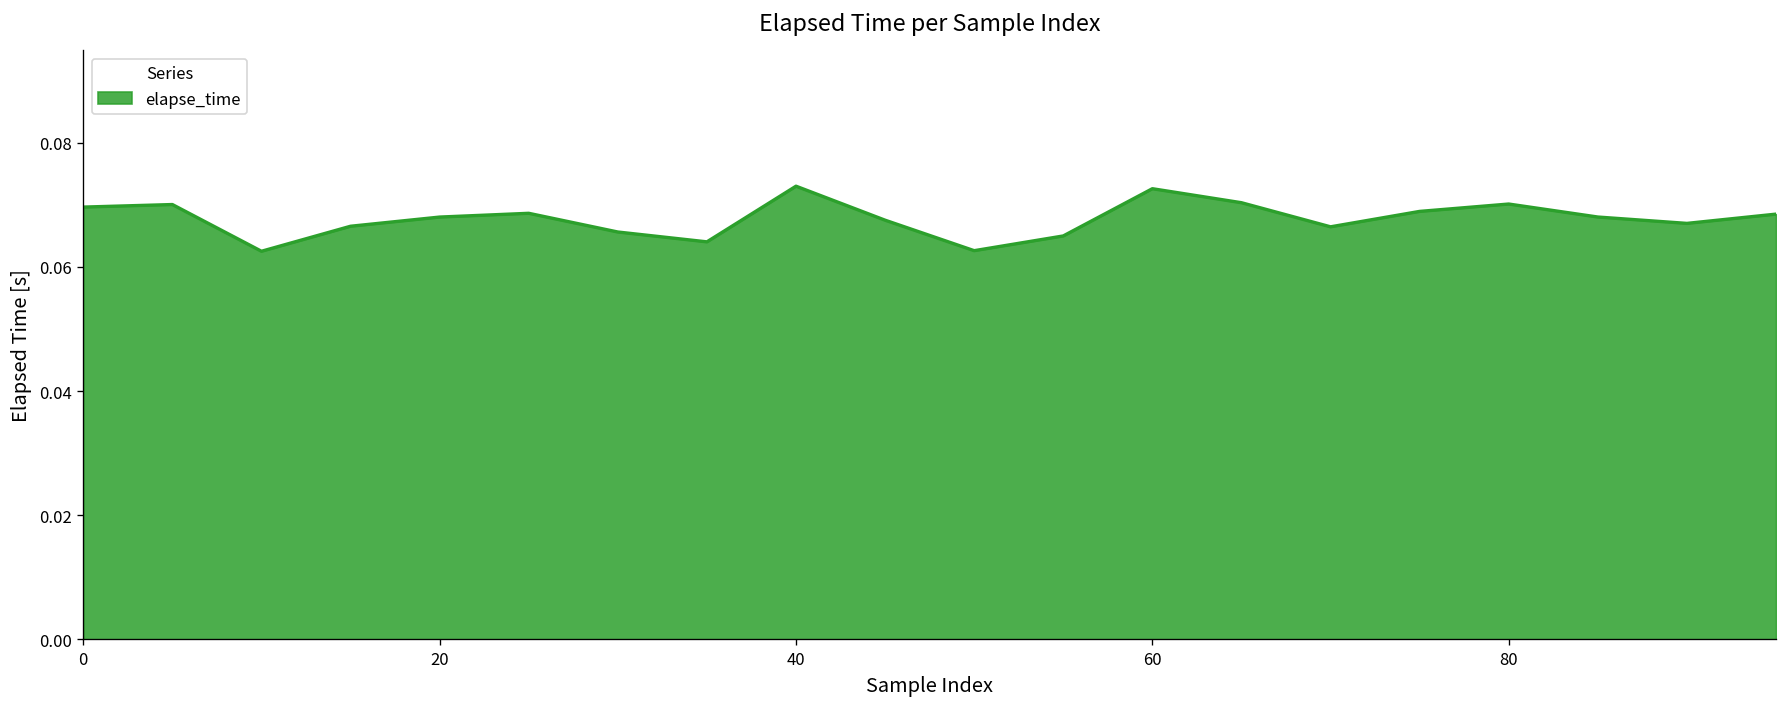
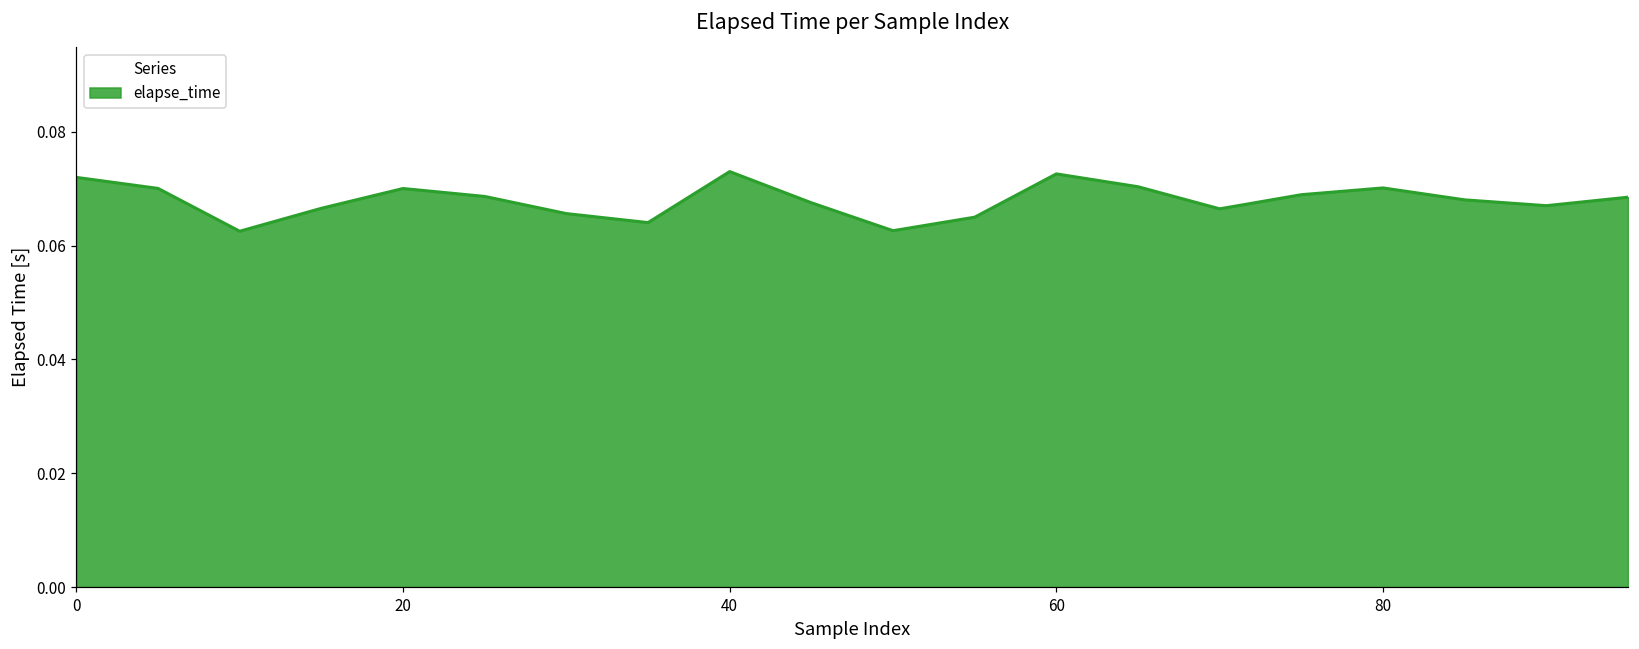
  {
-   "0": 0.070,
-   "20": 0.068,
+   "0": 0.072,
+   "20": 0.070,
    "40": 0.073,
    "60": 0.073,
    "80": 0.070
  }
